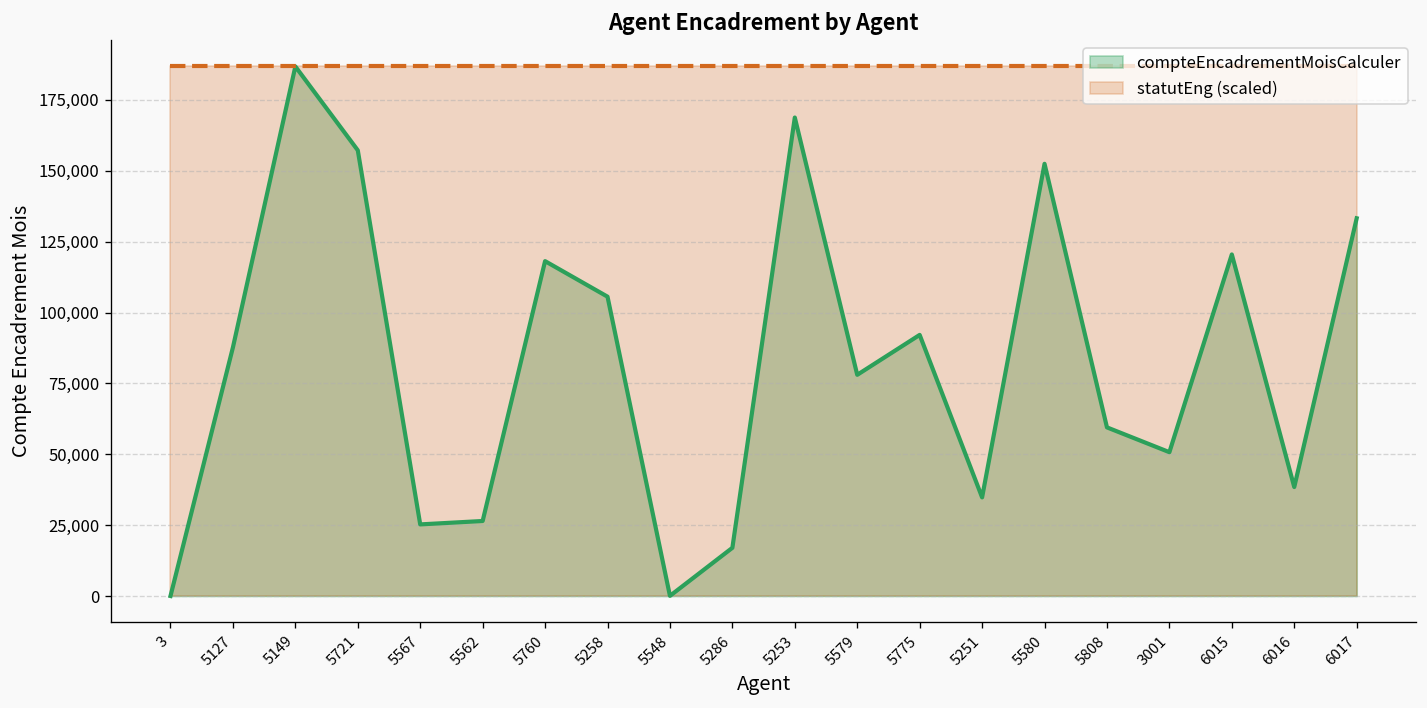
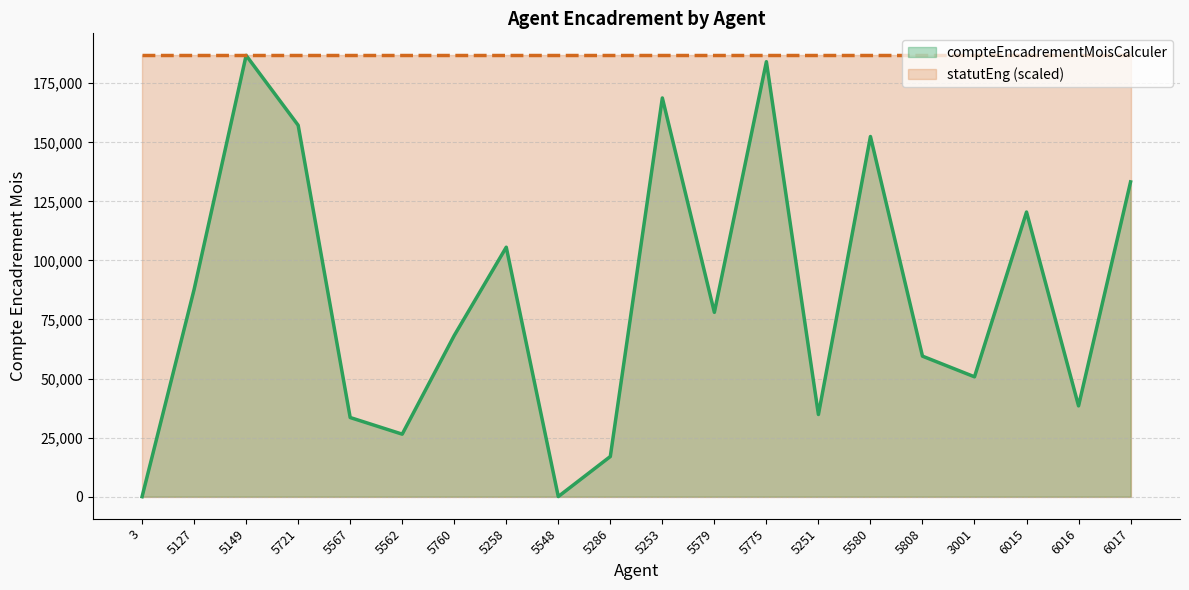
  {
    "compteEncadrementMoisCalculer": {
      "3": "0",
      "5127": "88,000",
      "5721": "157,000",
-     "5567": "25,000",
+     "5567": "34,000",
      "5562": "26,000",
-     "5760": "118,000",
+     "5760": "68,000",
      "5258": "106,000",
      "5548": "0",
      "5286": "17,000",
      "5253": "169,000",
      "5579": "78,000",
-     "5775": "92,000",
+     "5775": "184,000",
      "5251": "35,000",
      "5580": "152,000",
      "5808": "59,000",
      "3001": "51,000",
      "6015": "120,000",
      "6016": "38,000",
      "6017": "133,000"
    },
    "statutEng (scaled)": {
      "3": "187,000",
      "5127": "187,000",
      "5721": "187,000",
      "5567": "187,000",
      "5562": "187,000",
      "5760": "187,000",
      "5258": "187,000",
      "5548": "187,000",
      "5286": "187,000",
      "5253": "187,000",
      "5579": "187,000",
      "5775": "187,000",
      "5251": "187,000",
      "5580": "187,000"
    }
  }
